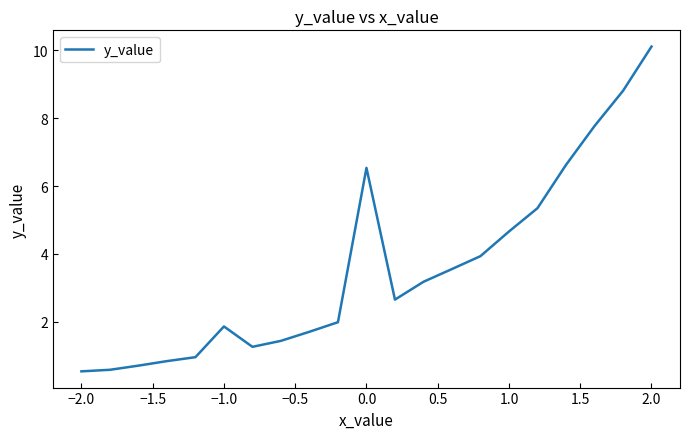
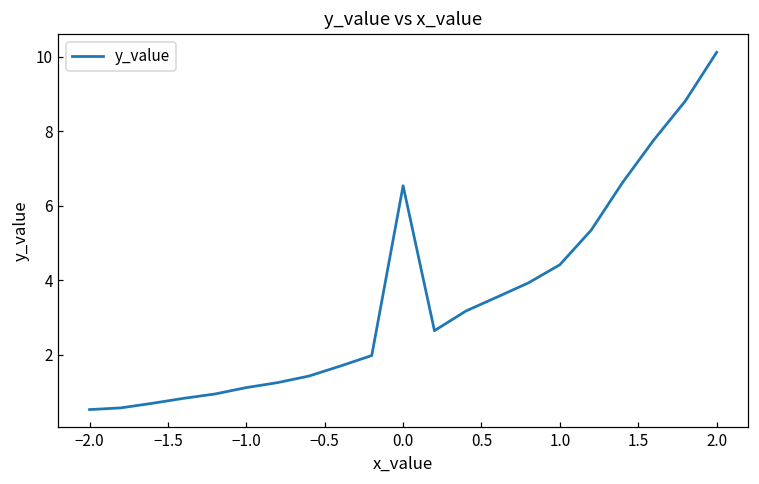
  {
    "−2.0": 0.5,
-   "−1.0": 1.9,
+   "−1.0": 1.1,
    "0.0": 6.5,
-   "1.0": 4.7,
+   "1.0": 4.4,
    "2.0": 10.1
  }
